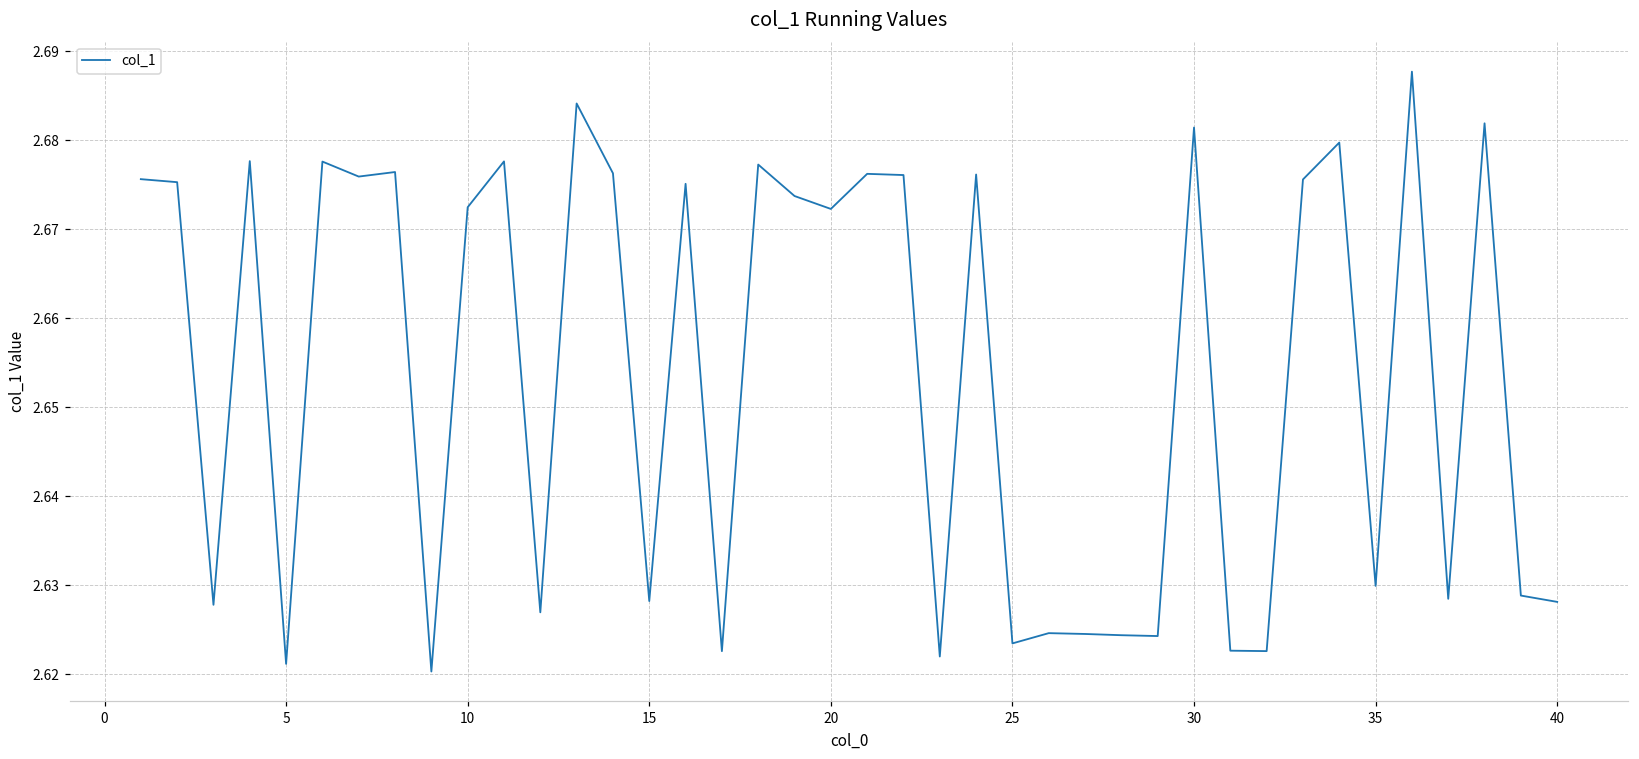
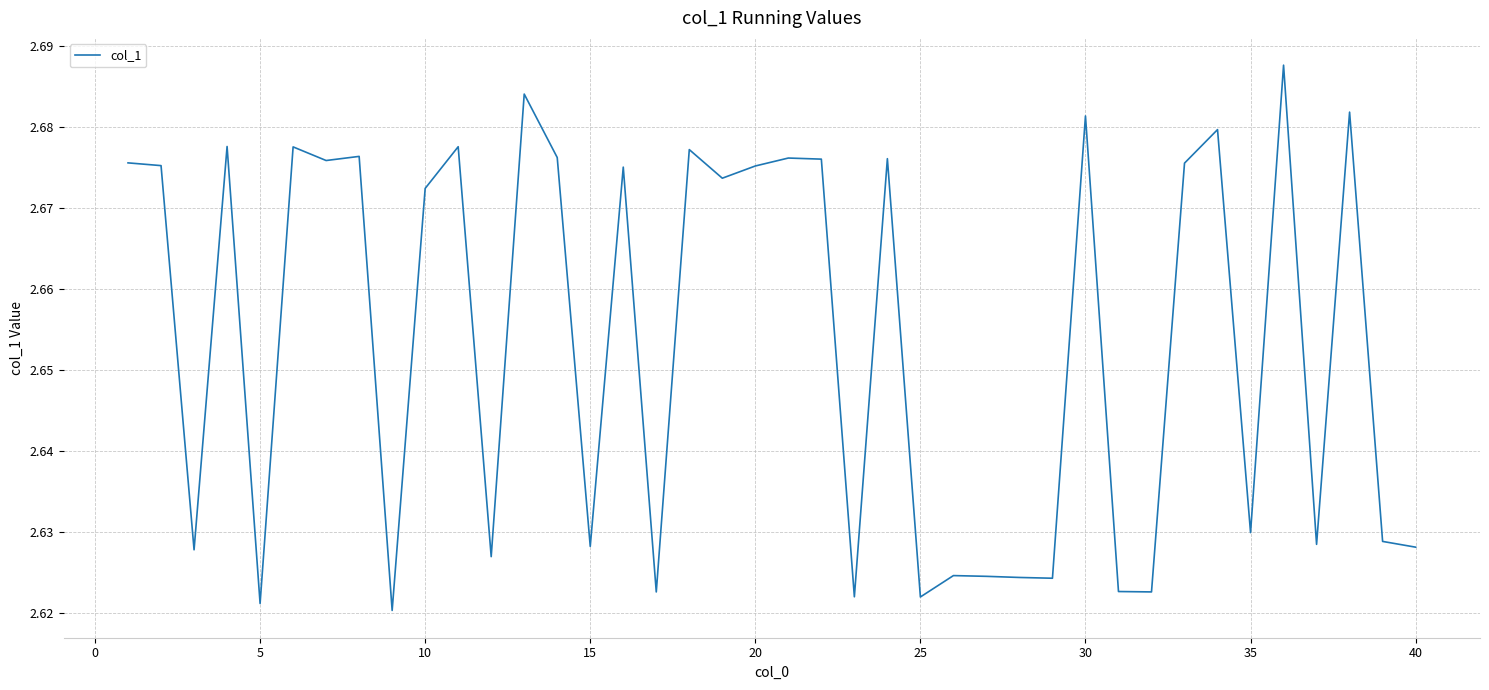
  {
    "5": 2.621,
    "10": 2.672,
    "15": 2.628,
-   "20": 2.672,
-   "25": 2.623,
+   "20": 2.675,
+   "25": 2.622,
    "30": 2.681,
    "35": 2.630,
    "40": 2.628
  }
